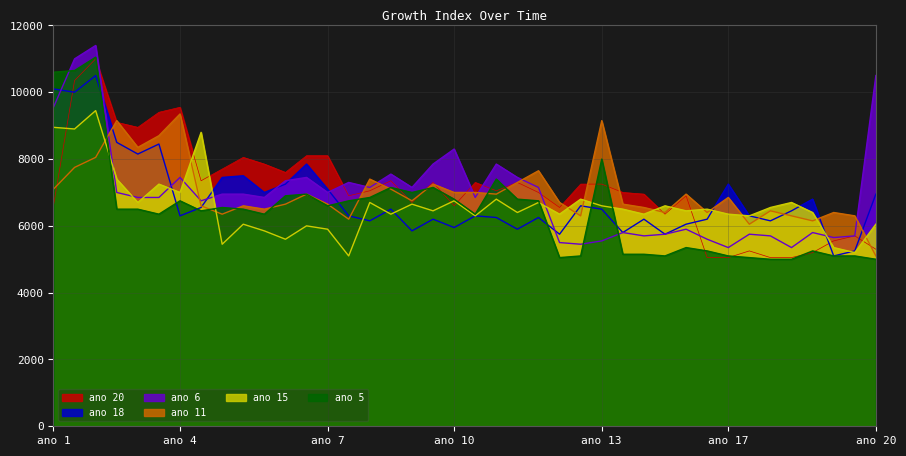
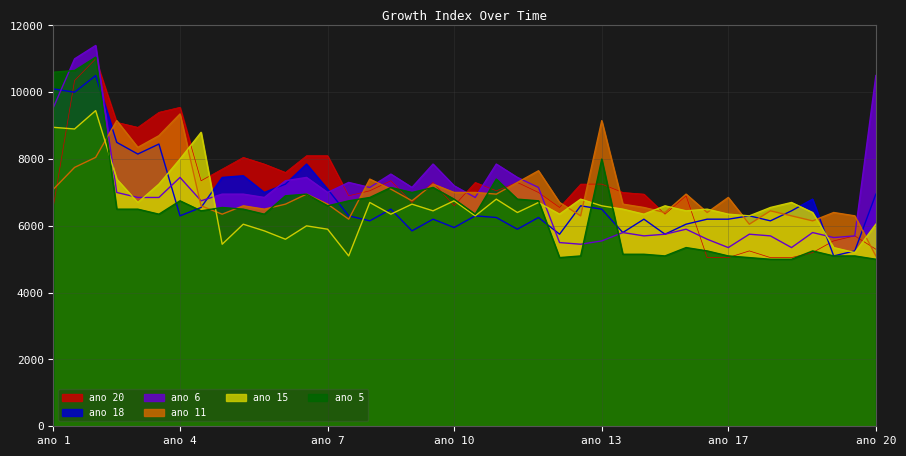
  {
    "ano 20": {
      "ano 1": 6600,
      "ano 4": 9600,
      "ano 7": 8100,
      "ano 10": 6600,
      "ano 13": 7300,
      "ano 20": 5300
    },
    "ano 18": {
      "ano 1": 10100,
      "ano 4": 6300,
      "ano 7": 7100,
      "ano 10": 6000,
      "ano 13": 6500,
-     "ano 17": 7300,
+     "ano 17": 6200,
      "ano 20": 6900
    },
    "ano 6": {
      "ano 1": 9600,
      "ano 4": 7500,
      "ano 7": 7000,
-     "ano 10": 8300,
+     "ano 10": 7200,
      "ano 13": 5600,
      "ano 17": 5400,
      "ano 20": 10500
    },
    "ano 11": {
      "ano 1": 7100,
      "ano 4": 9400,
      "ano 10": 7000,
      "ano 13": 9200,
      "ano 17": 6900,
      "ano 20": 5100
    },
    "ano 15": {
      "ano 1": 9000,
-     "ano 4": 7000,
+     "ano 4": 8000,
      "ano 7": 5900,
      "ano 13": 6600,
      "ano 17": 6400,
      "ano 20": 6100
    },
    "ano 5": {
      "ano 1": 10600,
      "ano 4": 6800,
      "ano 13": 8000,
      "ano 20": 5000
    }
  }
